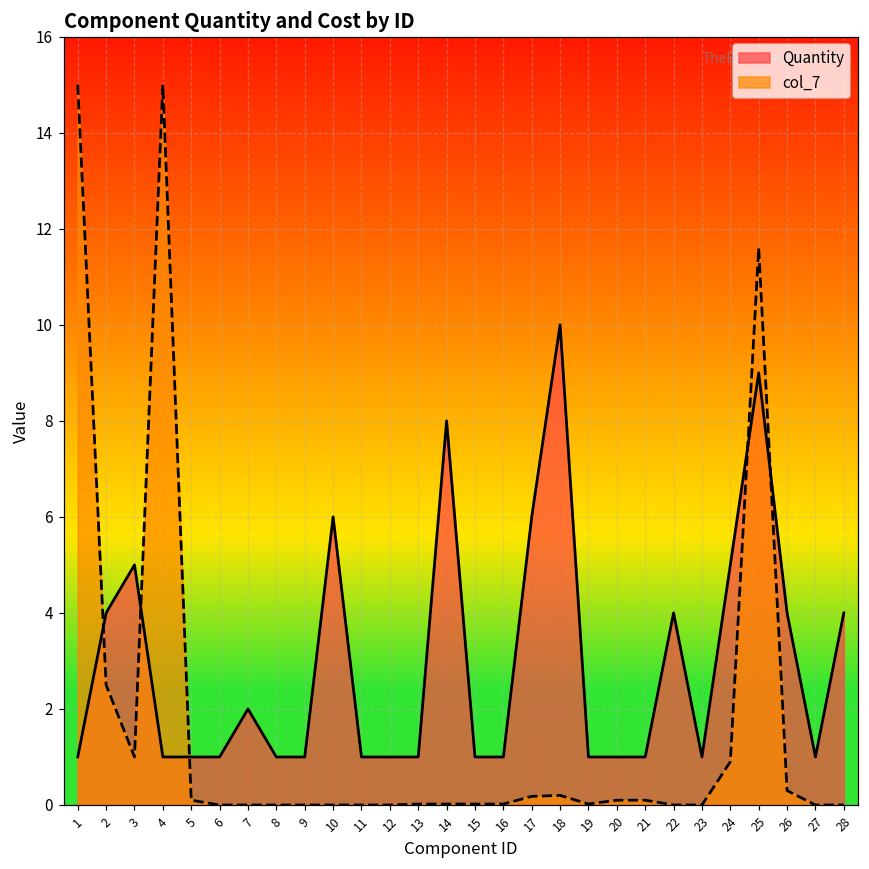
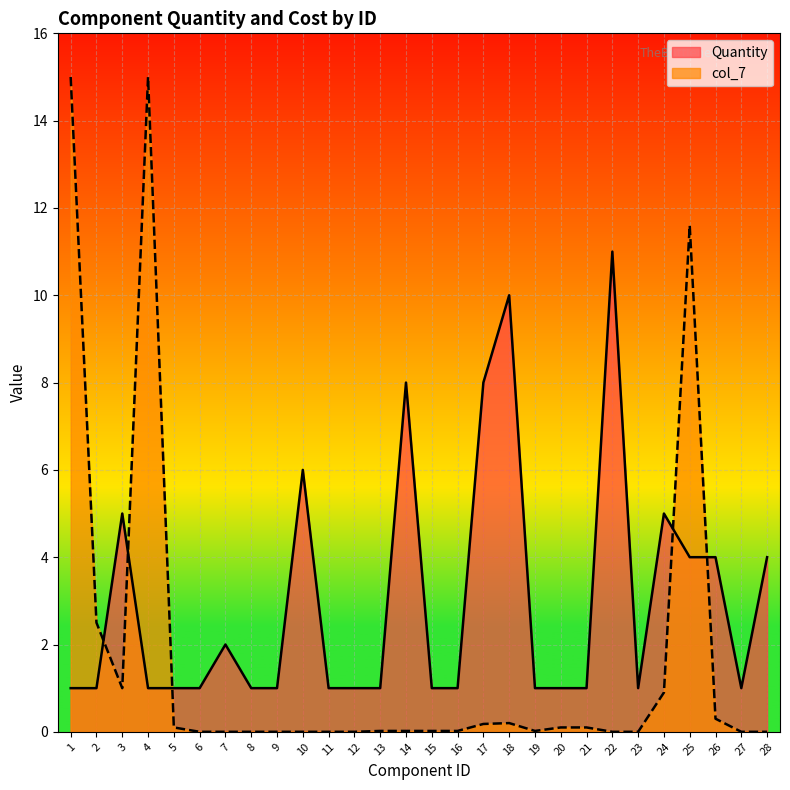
  {
    "Quantity": {
      "1": 1,
-     "2": 4,
+     "2": 1,
      "3": 5,
      "4": 1,
      "5": 1,
      "6": 1,
      "7": 2,
      "8": 1,
      "9": 1,
      "10": 6,
      "11": 1,
      "12": 1,
      "13": 1,
      "14": 8,
      "15": 1,
      "16": 1,
-     "17": 6,
+     "17": 8,
      "18": 10,
      "19": 1,
      "20": 1,
      "21": 1,
-     "22": 4,
+     "22": 11,
      "23": 1,
      "24": 5,
-     "25": 9,
+     "25": 4,
      "26": 4,
      "27": 1,
      "28": 4
    },
    "col_7": {
      "1": 15,
      "2": 2.5,
      "3": 1,
      "4": 15,
      "5": 0.1,
      "6": 0,
      "7": 0,
      "8": 0,
      "9": 0,
      "10": 0,
      "11": 0,
      "12": 0,
      "13": 0,
      "14": 0,
      "15": 0,
      "16": 0,
      "17": 0.2,
      "18": 0.2,
      "19": 0,
      "20": 0.1,
      "21": 0.1,
      "22": 0,
      "23": 0,
      "24": 0.9,
      "25": 11.6,
      "26": 0.3,
      "27": 0,
      "28": 0
    }
  }
